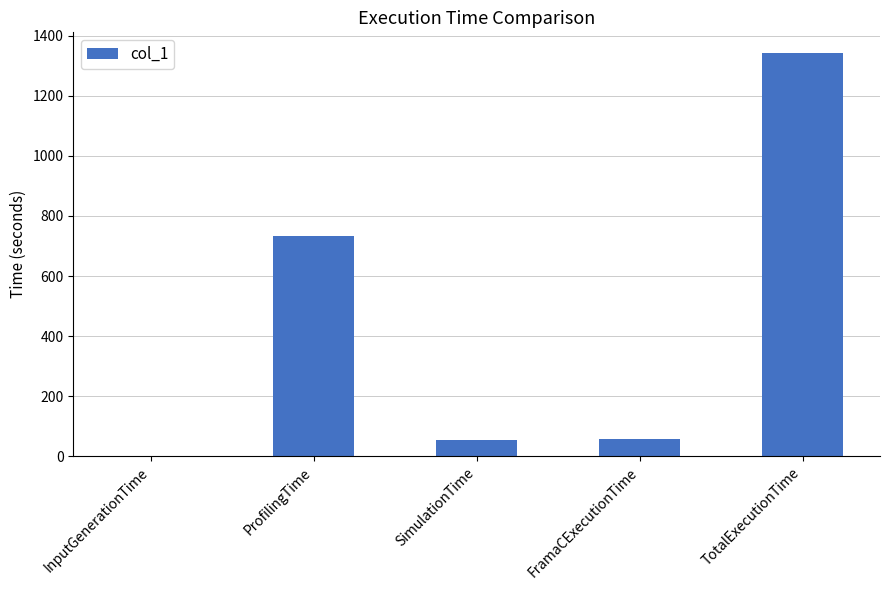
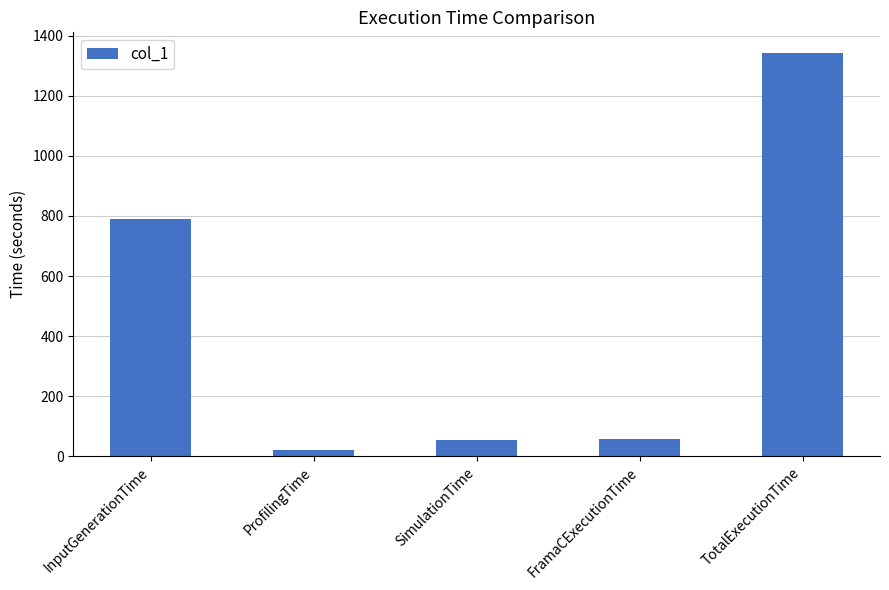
  {
-   "InputGenerationTime": 0,
-   "ProfilingTime": 730,
+   "InputGenerationTime": 790,
+   "ProfilingTime": 20,
    "SimulationTime": 50,
    "FramaCExecutionTime": 60,
    "TotalExecutionTime": 1340
  }
